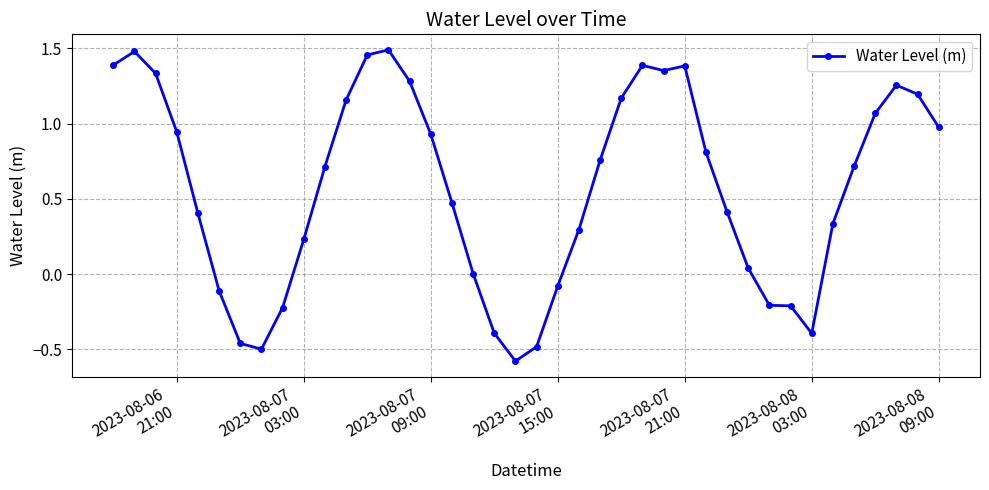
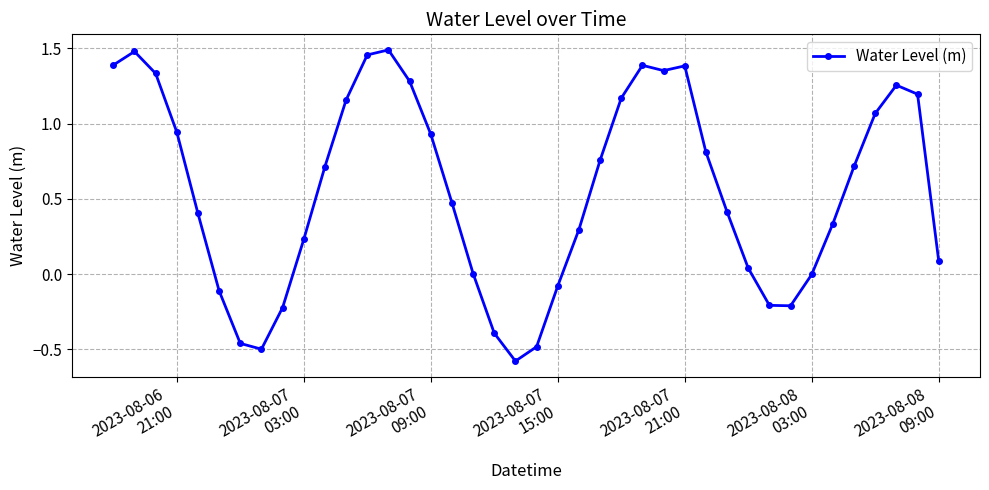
  {
    "2023-08-06 21:00": 0.94,
    "2023-08-07 03:00": 0.23,
    "2023-08-07 09:00": 0.93,
    "2023-08-07 15:00": -0.08,
    "2023-08-07 21:00": 1.38,
-   "2023-08-08 03:00": -0.39,
-   "2023-08-08 09:00": 0.98
+   "2023-08-08 03:00": 0.00,
+   "2023-08-08 09:00": 0.09
  }
